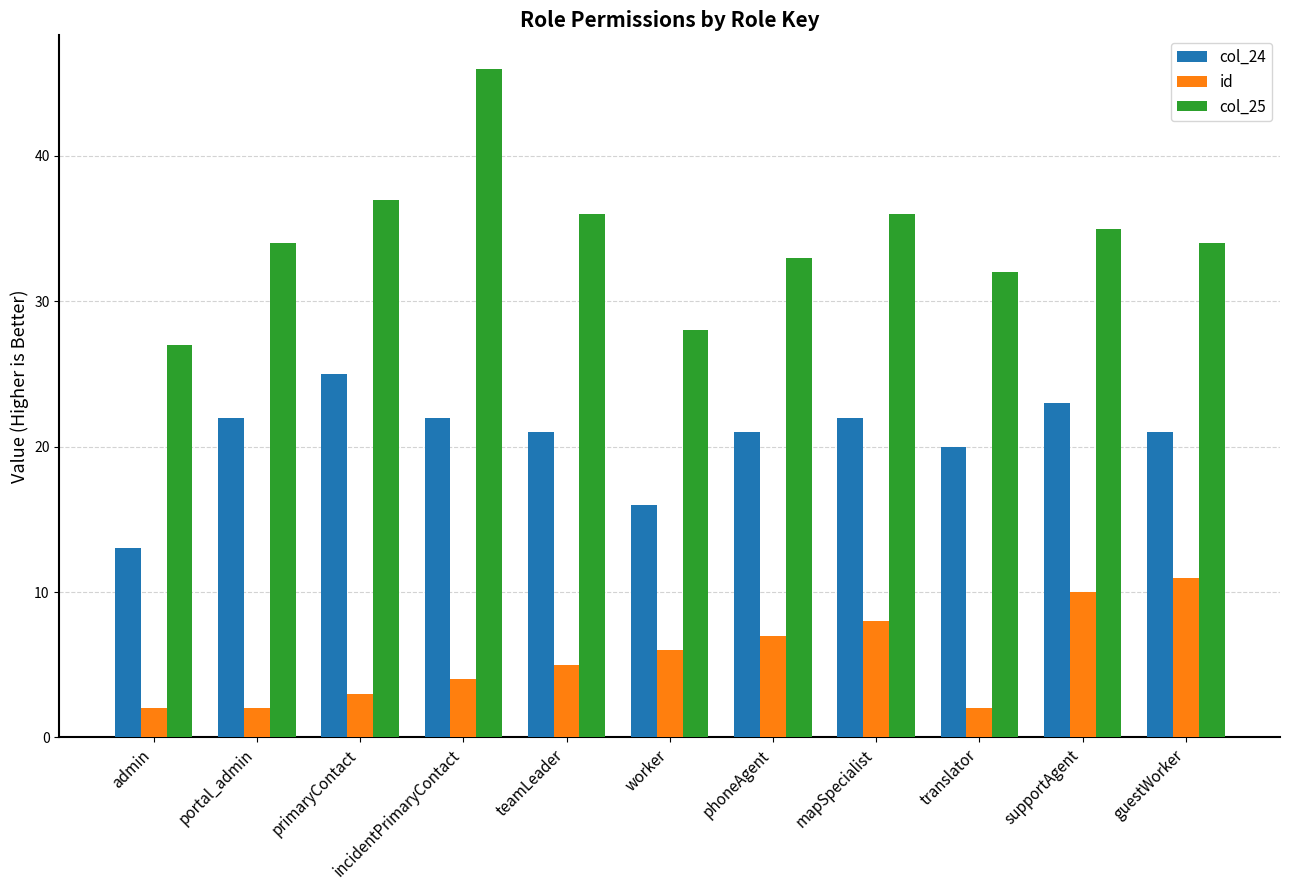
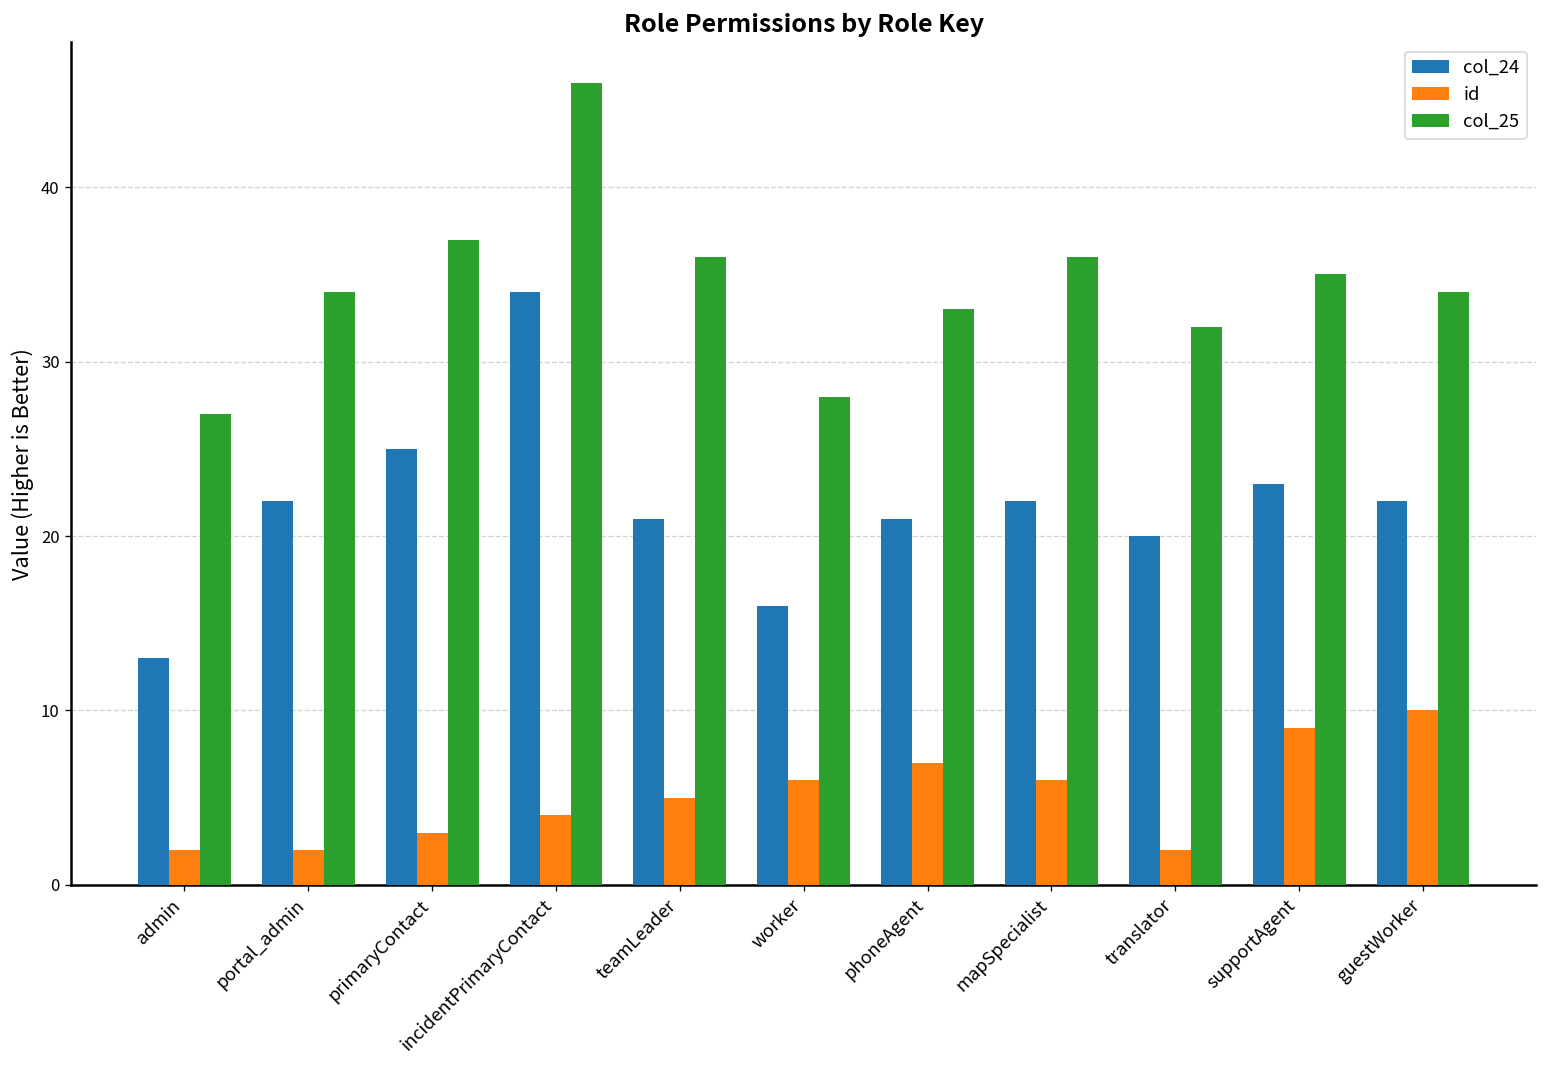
  {
    "col_24": {
      "admin": 13,
      "portal_admin": 22,
      "primaryContact": 25,
-     "incidentPrimaryContact": 22,
+     "incidentPrimaryContact": 34,
      "teamLeader": 21,
      "worker": 16,
      "phoneAgent": 21,
      "mapSpecialist": 22,
      "translator": 20,
      "supportAgent": 23,
-     "guestWorker": 21
+     "guestWorker": 22
    },
    "id": {
      "admin": 2,
      "portal_admin": 2,
      "primaryContact": 3,
      "incidentPrimaryContact": 4,
      "teamLeader": 5,
      "worker": 6,
      "phoneAgent": 7,
-     "mapSpecialist": 8,
+     "mapSpecialist": 6,
      "translator": 2,
-     "supportAgent": 10,
-     "guestWorker": 11
+     "supportAgent": 9,
+     "guestWorker": 10
    },
    "col_25": {
      "admin": 27,
      "portal_admin": 34,
      "primaryContact": 37,
      "incidentPrimaryContact": 46,
      "teamLeader": 36,
      "worker": 28,
      "phoneAgent": 33,
      "mapSpecialist": 36,
      "translator": 32,
      "supportAgent": 35,
      "guestWorker": 34
    }
  }
